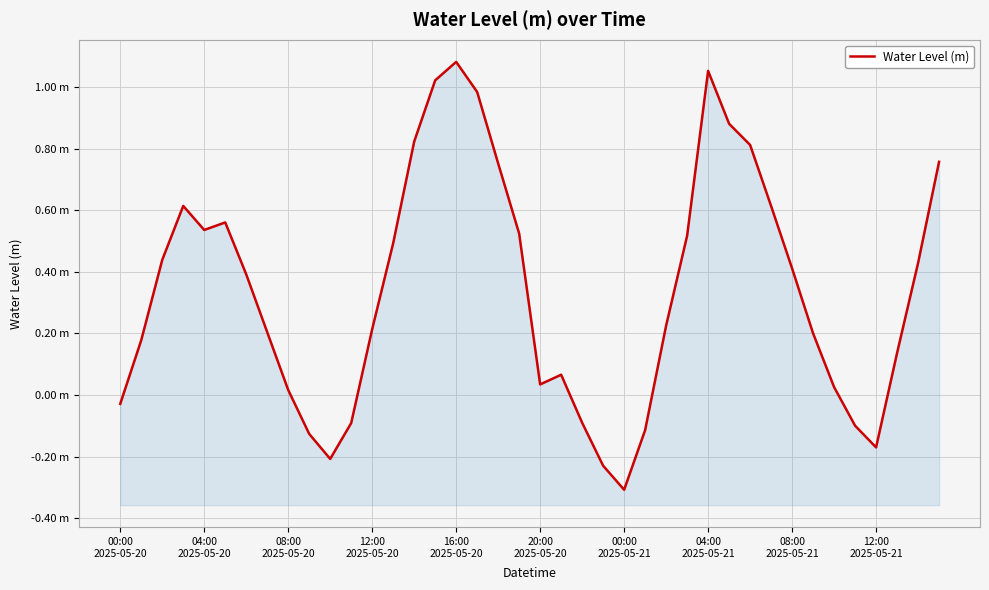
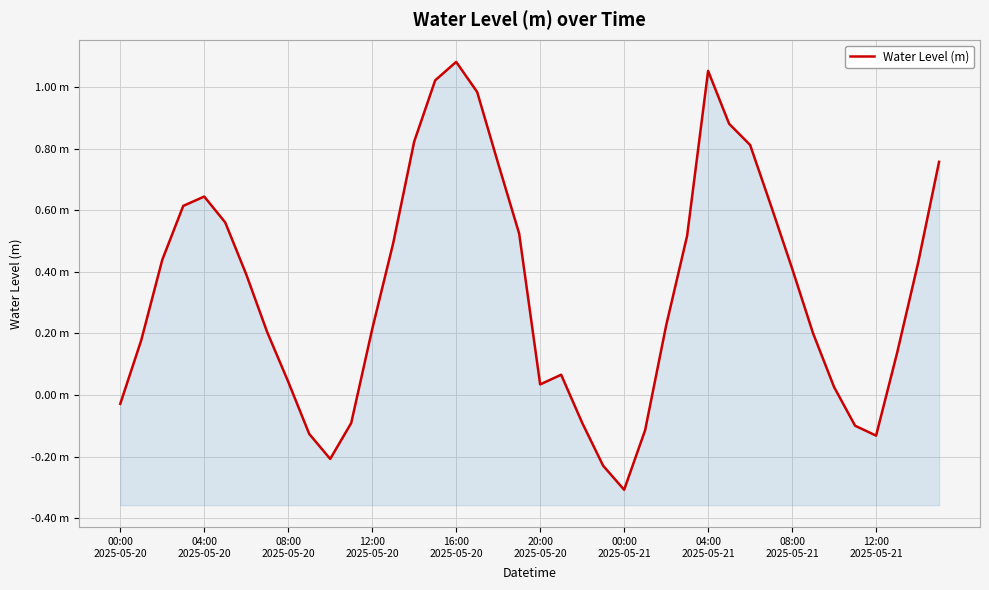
  {
    "00:00 2025-05-20": "-0.03 m",
-   "04:00 2025-05-20": "0.54 m",
-   "08:00 2025-05-20": "0.02 m",
+   "04:00 2025-05-20": "0.64 m",
+   "08:00 2025-05-20": "0.04 m",
    "12:00 2025-05-20": "0.21 m",
    "16:00 2025-05-20": "1.08 m",
    "20:00 2025-05-20": "0.03 m",
    "00:00 2025-05-21": "-0.31 m",
    "04:00 2025-05-21": "1.05 m",
    "08:00 2025-05-21": "0.41 m",
-   "12:00 2025-05-21": "-0.17 m"
+   "12:00 2025-05-21": "-0.13 m"
  }
